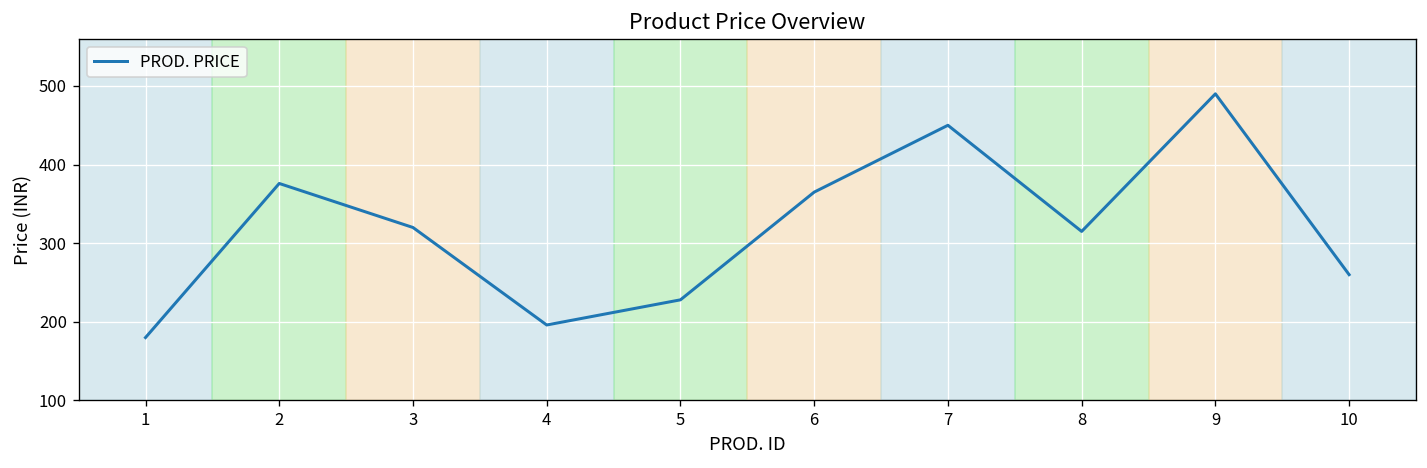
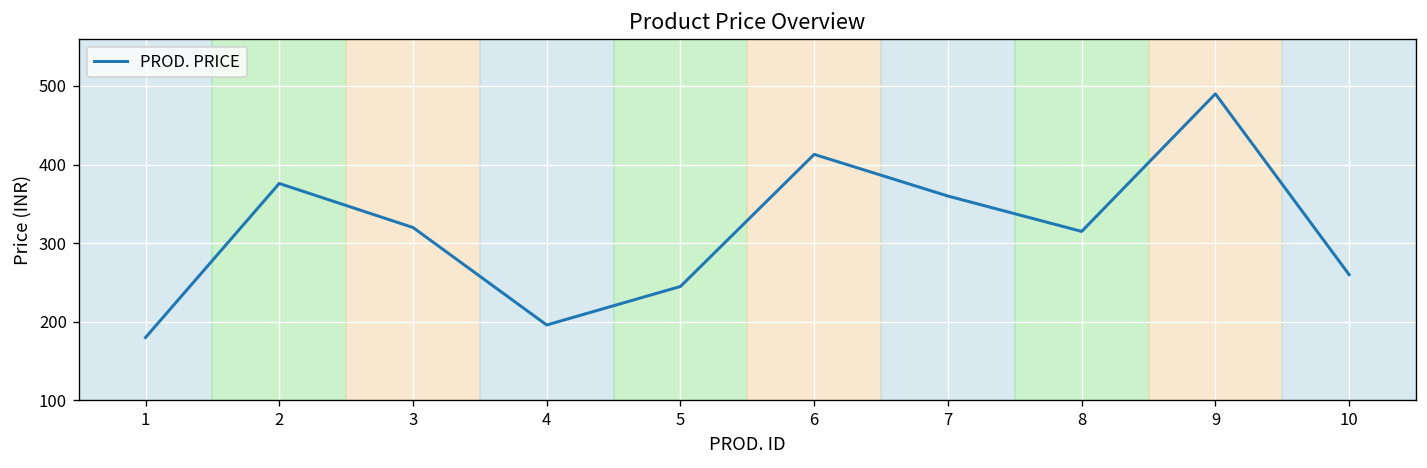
  {
    "1": 180,
    "2": 380,
    "3": 320,
    "4": 200,
-   "5": 230,
-   "6": 370,
-   "7": 450,
+   "5": 250,
+   "6": 410,
+   "7": 360,
    "8": 320,
    "9": 490,
    "10": 260
  }
